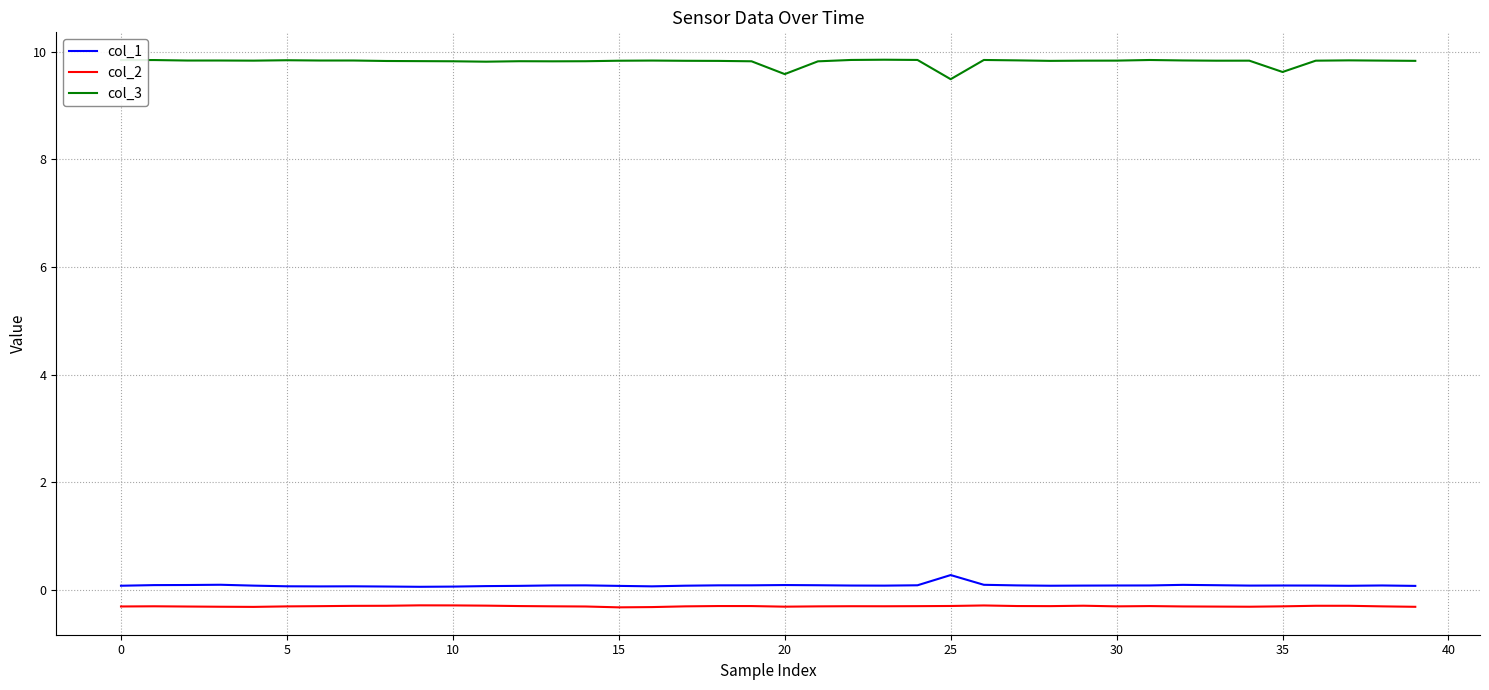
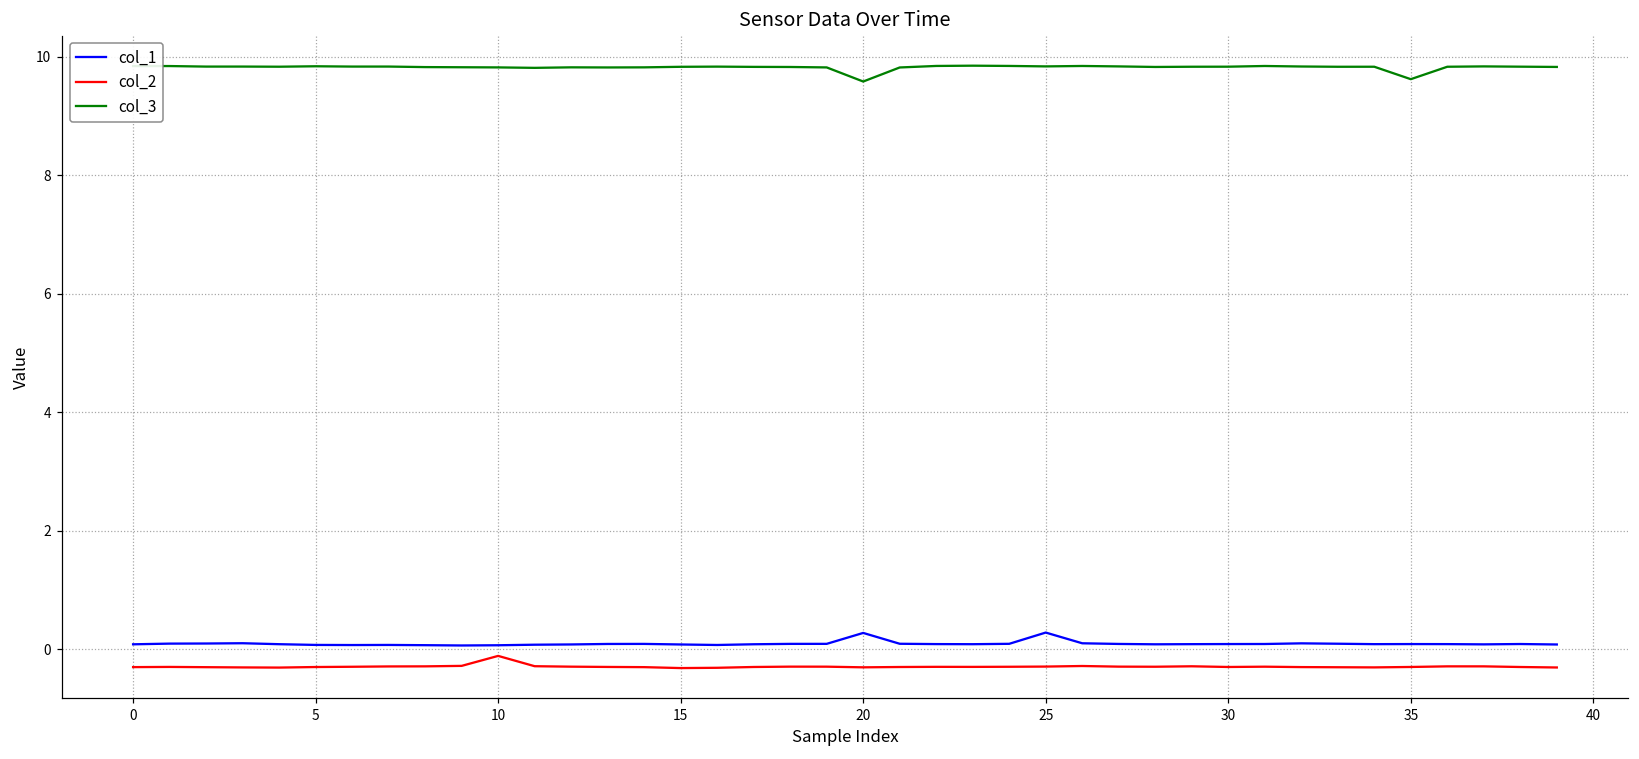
  {
    "col_1": {
      "0": 0.1,
      "5": 0.1,
      "10": 0.1,
      "15": 0.1,
-     "20": 0.1,
+     "20": 0.3,
      "25": 0.3,
      "30": 0.1,
      "35": 0.1
    },
    "col_2": {
      "0": -0.3,
      "5": -0.3,
-     "10": -0.3,
+     "10": -0.1,
      "15": -0.3,
      "20": -0.3,
      "25": -0.3,
      "30": -0.3,
      "35": -0.3
    },
    "col_3": {
      "5": 9.8,
      "10": 9.8,
      "15": 9.8,
      "20": 9.6,
-     "25": 9.5,
+     "25": 9.8,
      "30": 9.8,
      "35": 9.6
    }
  }
